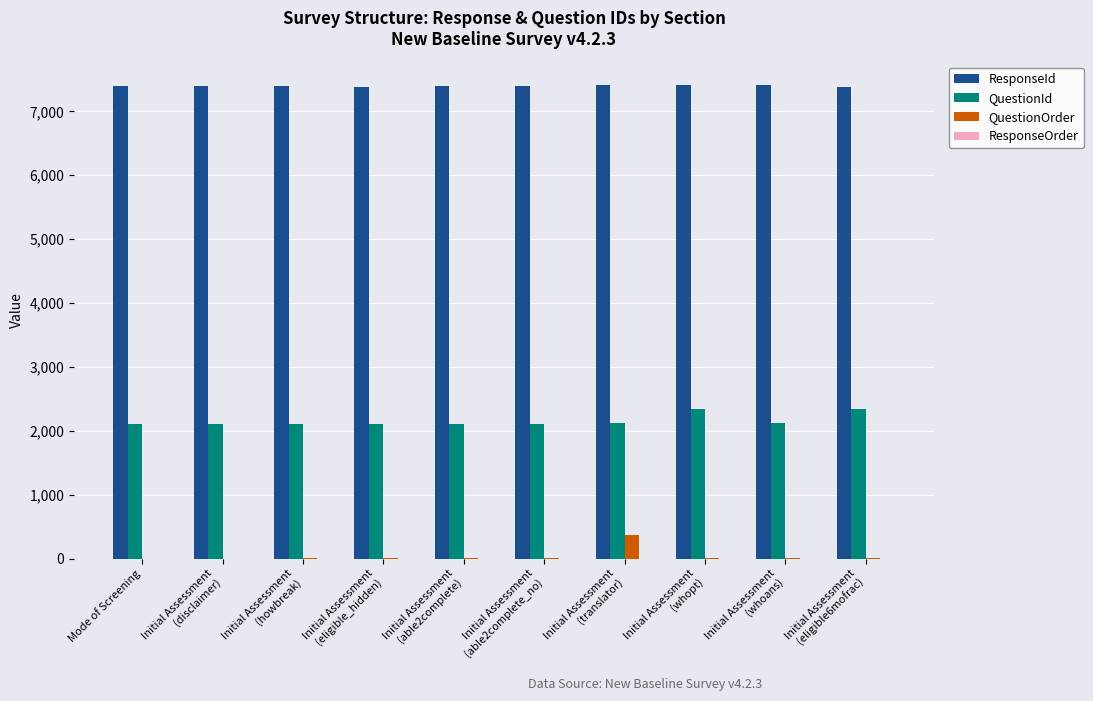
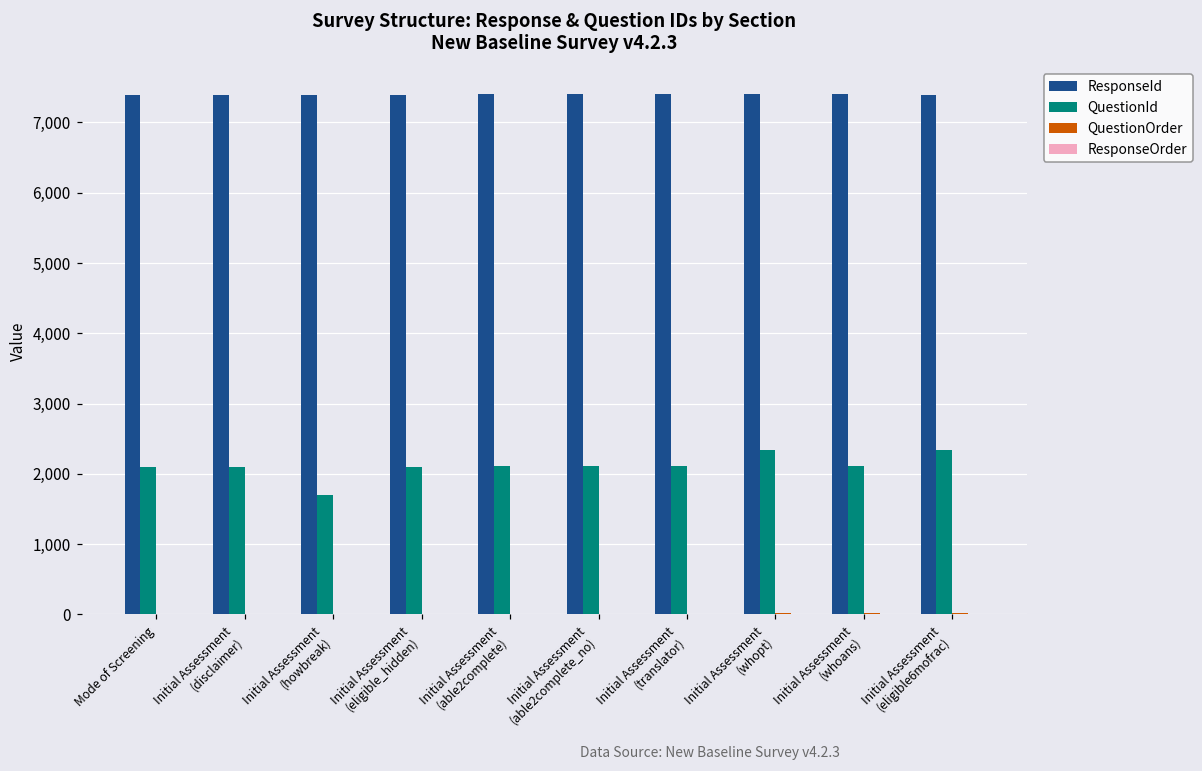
  {
    "ResponseId": {
      "Mode of Screening": "7,400",
      "Initial Assessment (disclaimer)": "7,400",
      "Initial Assessment (howbreak)": "7,400",
      "Initial Assessment (eligible_hidden)": "7,400",
      "Initial Assessment (able2complete)": "7,400",
      "Initial Assessment (able2complete_no)": "7,400",
      "Initial Assessment (translator)": "7,400",
      "Initial Assessment (whopt)": "7,400",
      "Initial Assessment (whoans)": "7,400",
      "Initial Assessment (eligible6mofrac)": "7,400"
    },
    "QuestionId": {
      "Mode of Screening": "2,100",
      "Initial Assessment (disclaimer)": "2,100",
-     "Initial Assessment (howbreak)": "2,100",
+     "Initial Assessment (howbreak)": "1,700",
      "Initial Assessment (eligible_hidden)": "2,100",
      "Initial Assessment (able2complete)": "2,100",
      "Initial Assessment (able2complete_no)": "2,100",
      "Initial Assessment (translator)": "2,100",
      "Initial Assessment (whopt)": "2,300",
      "Initial Assessment (whoans)": "2,100",
      "Initial Assessment (eligible6mofrac)": "2,300"
    },
    "QuestionOrder": {
-     "Initial Assessment (translator)": "400"
+     "Initial Assessment (translator)": "0"
    }
  }
